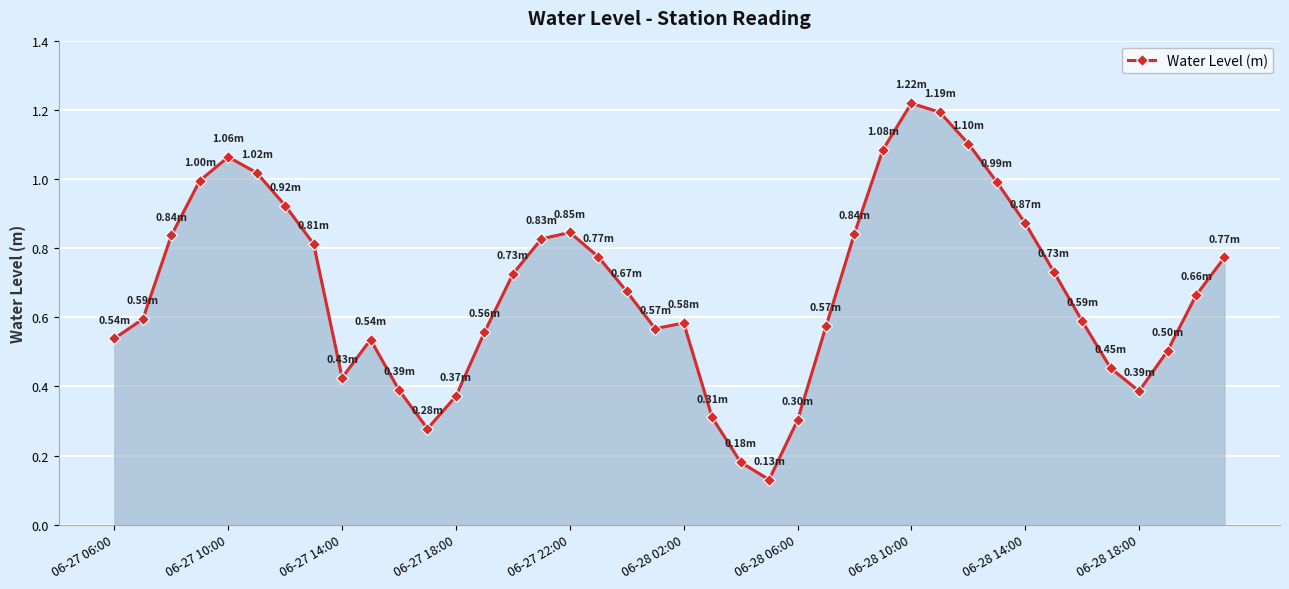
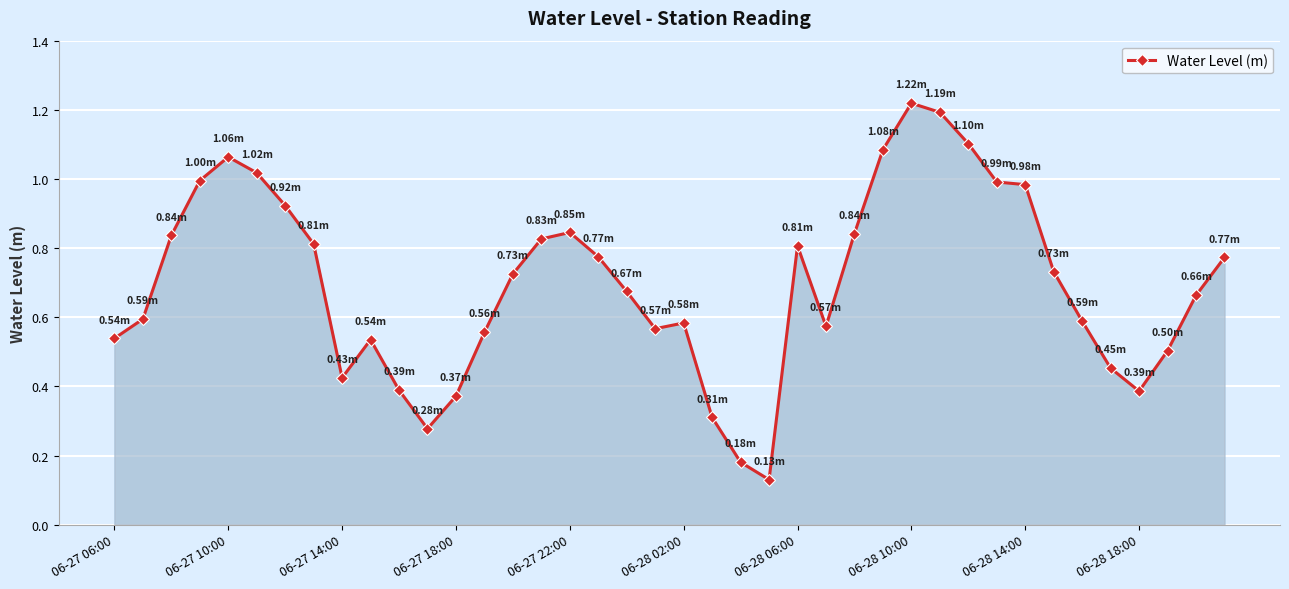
  {
    "06-27 06:00": "0.54m",
    "06-27 10:00": "1.06m",
    "06-27 14:00": "0.43m",
    "06-27 18:00": "0.37m",
    "06-27 22:00": "0.85m",
    "06-28 02:00": "0.58m",
-   "06-28 06:00": "0.30m",
+   "06-28 06:00": "0.81m",
    "06-28 10:00": "1.22m",
-   "06-28 14:00": "0.87m",
+   "06-28 14:00": "0.98m",
    "06-28 18:00": "0.39m"
  }
